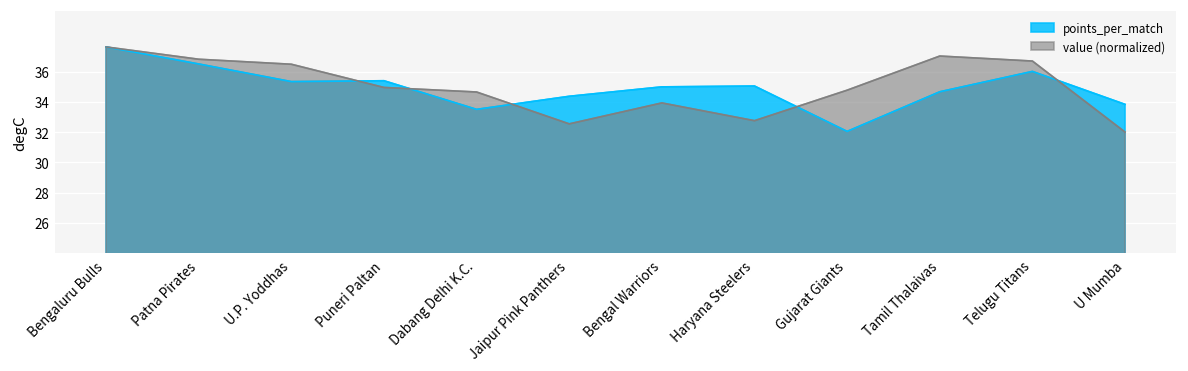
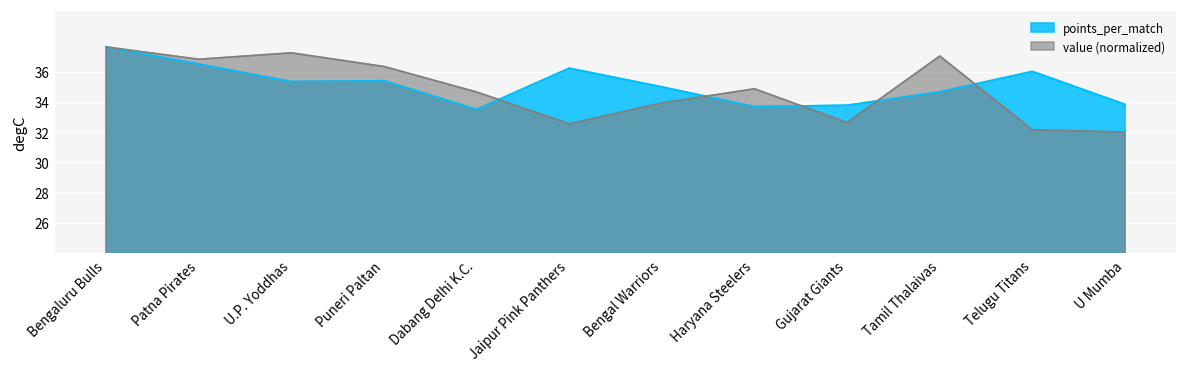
  {
    "points_per_match": {
      "Patna Pirates": 36.5,
      "U.P. Yoddhas": 35.3,
      "Puneri Paltan": 35.4,
      "Dabang Delhi K.C.": 33.5,
-     "Jaipur Pink Panthers": 34.4,
+     "Jaipur Pink Panthers": 36.2,
      "Bengal Warriors": 35.0,
-     "Haryana Steelers": 35.0,
-     "Gujarat Giants": 32.0,
+     "Haryana Steelers": 33.7,
+     "Gujarat Giants": 33.8,
      "Tamil Thalaivas": 34.7,
      "Telugu Titans": 36.0,
      "U Mumba": 33.8
    },
    "value (normalized)": {
      "Patna Pirates": 36.8,
-     "U.P. Yoddhas": 36.5,
-     "Puneri Paltan": 34.9,
+     "U.P. Yoddhas": 37.2,
+     "Puneri Paltan": 36.3,
      "Dabang Delhi K.C.": 34.6,
      "Jaipur Pink Panthers": 32.5,
      "Bengal Warriors": 33.9,
-     "Haryana Steelers": 32.8,
-     "Gujarat Giants": 34.8,
+     "Haryana Steelers": 34.9,
+     "Gujarat Giants": 32.6,
      "Tamil Thalaivas": 37.0,
-     "Telugu Titans": 36.7,
+     "Telugu Titans": 32.2,
      "U Mumba": 32.0
    }
  }
